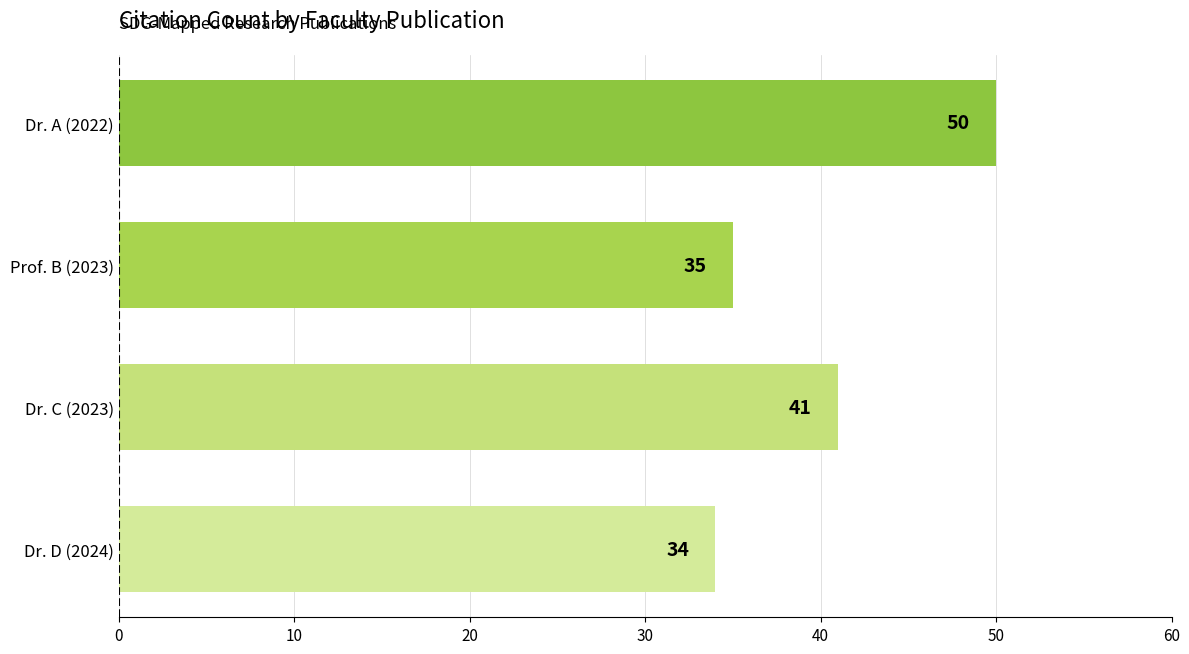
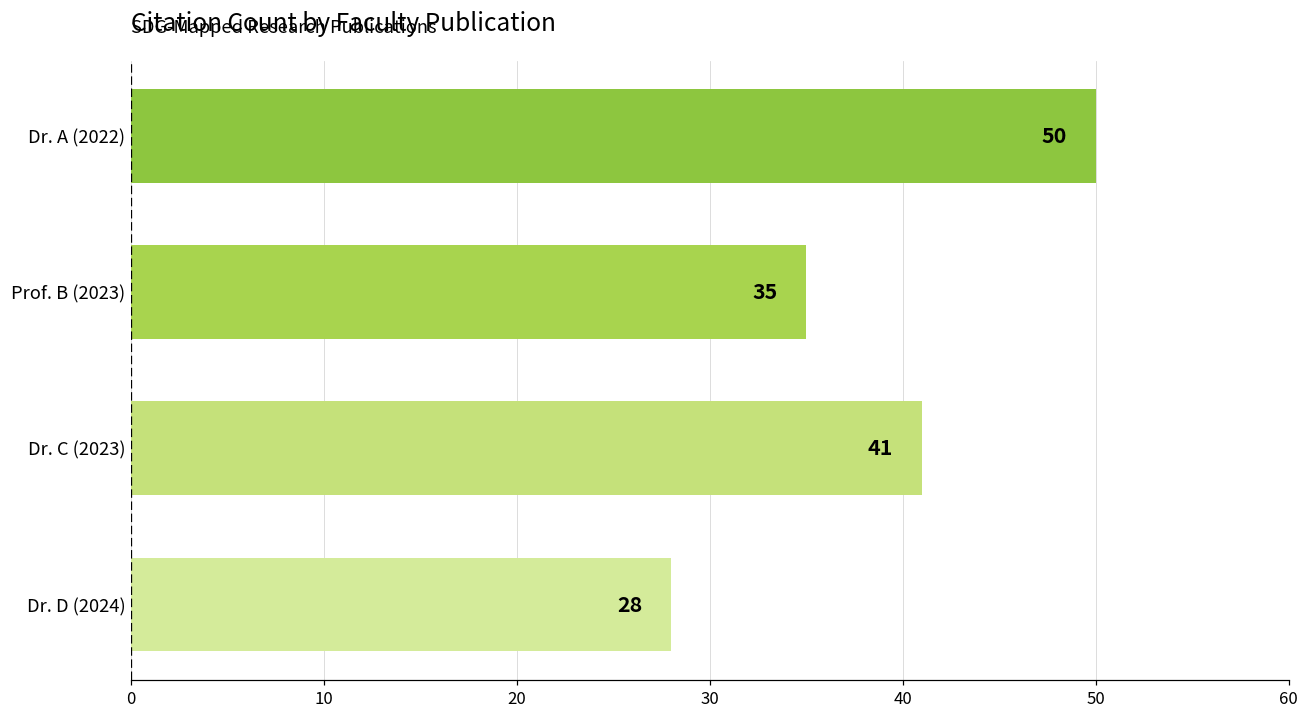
  {
    "Dr. A (2022)": 50,
    "Prof. B (2023)": 35,
    "Dr. C (2023)": 41,
-   "Dr. D (2024)": 34
+   "Dr. D (2024)": 28
  }
